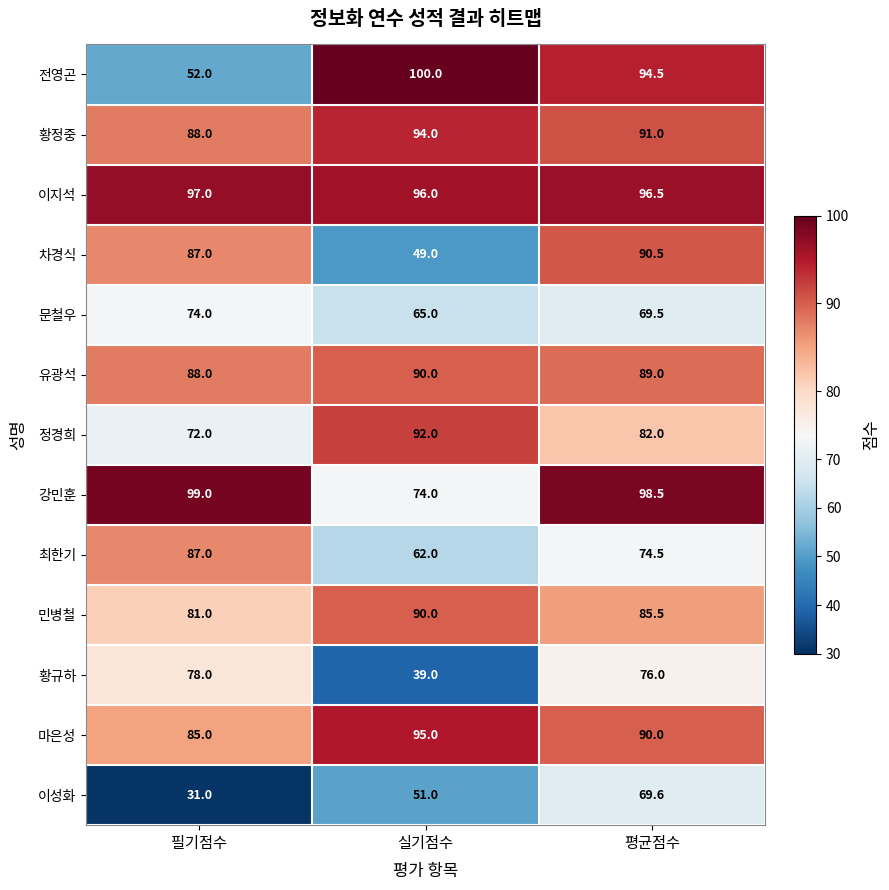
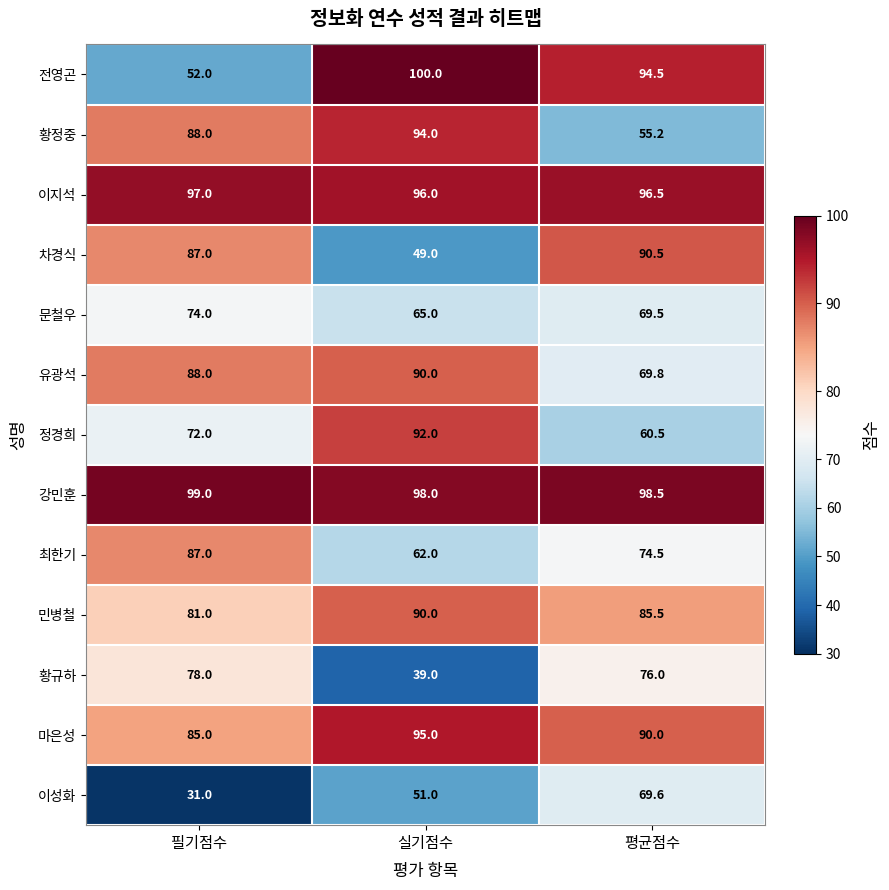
  {
    "전영곤": {
      "필기점수": 52.0,
      "실기점수": 100.0,
      "평균점수": 94.5
    },
    "황정중": {
      "필기점수": 88.0,
      "실기점수": 94.0,
-     "평균점수": 91.0
+     "평균점수": 55.2
    },
    "이지석": {
      "필기점수": 97.0,
      "실기점수": 96.0,
      "평균점수": 96.5
    },
    "차경식": {
      "필기점수": 87.0,
      "실기점수": 49.0,
      "평균점수": 90.5
    },
    "문철우": {
      "필기점수": 74.0,
      "실기점수": 65.0,
      "평균점수": 69.5
    },
    "유광석": {
      "필기점수": 88.0,
      "실기점수": 90.0,
-     "평균점수": 89.0
+     "평균점수": 69.8
    },
    "정경희": {
      "필기점수": 72.0,
      "실기점수": 92.0,
-     "평균점수": 82.0
+     "평균점수": 60.5
    },
    "강민훈": {
      "필기점수": 99.0,
-     "실기점수": 74.0,
+     "실기점수": 98.0,
      "평균점수": 98.5
    },
    "최한기": {
      "필기점수": 87.0,
      "실기점수": 62.0,
      "평균점수": 74.5
    },
    "민병철": {
      "필기점수": 81.0,
      "실기점수": 90.0,
      "평균점수": 85.5
    },
    "황규하": {
      "필기점수": 78.0,
      "실기점수": 39.0,
      "평균점수": 76.0
    },
    "마은성": {
      "필기점수": 85.0,
      "실기점수": 95.0,
      "평균점수": 90.0
    },
    "이성화": {
      "필기점수": 31.0,
      "실기점수": 51.0,
      "평균점수": 69.6
    }
  }
